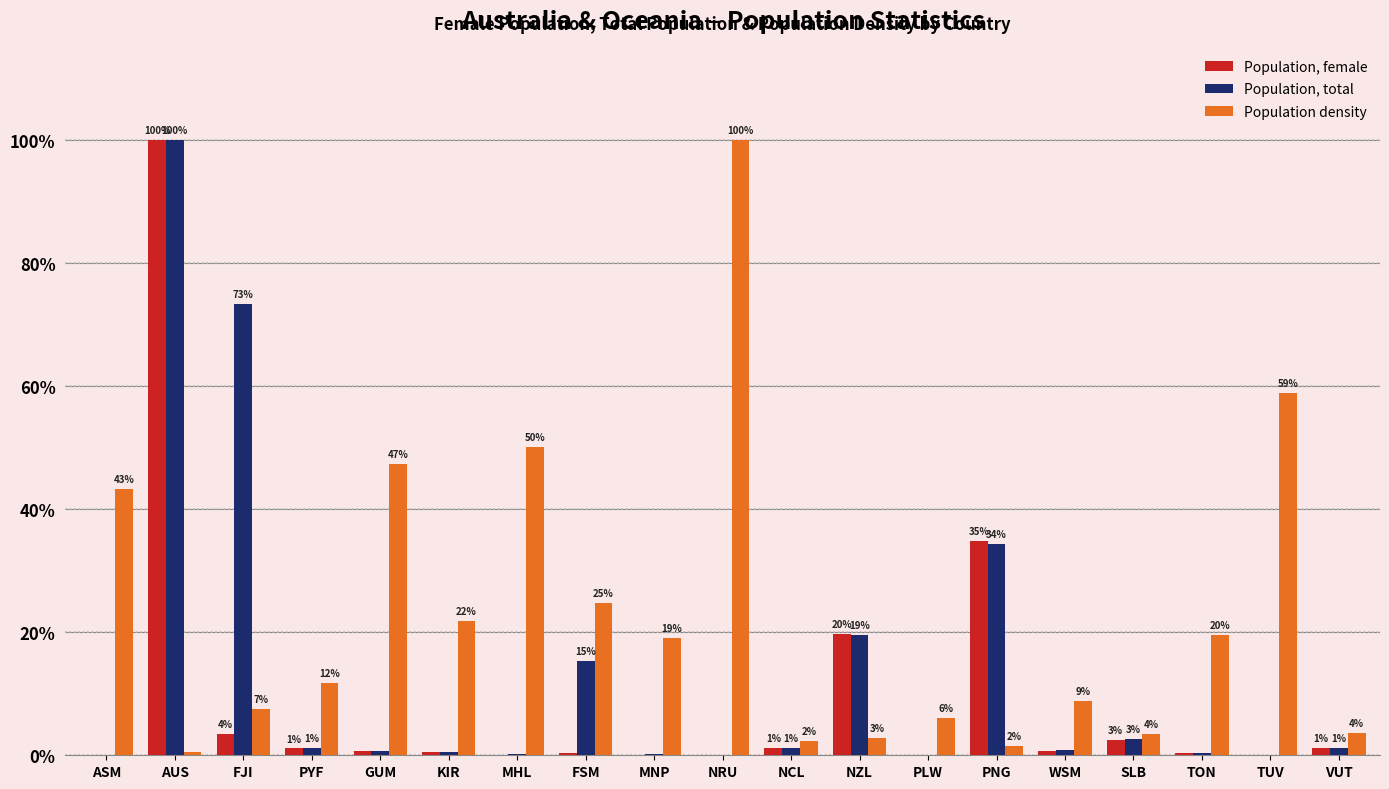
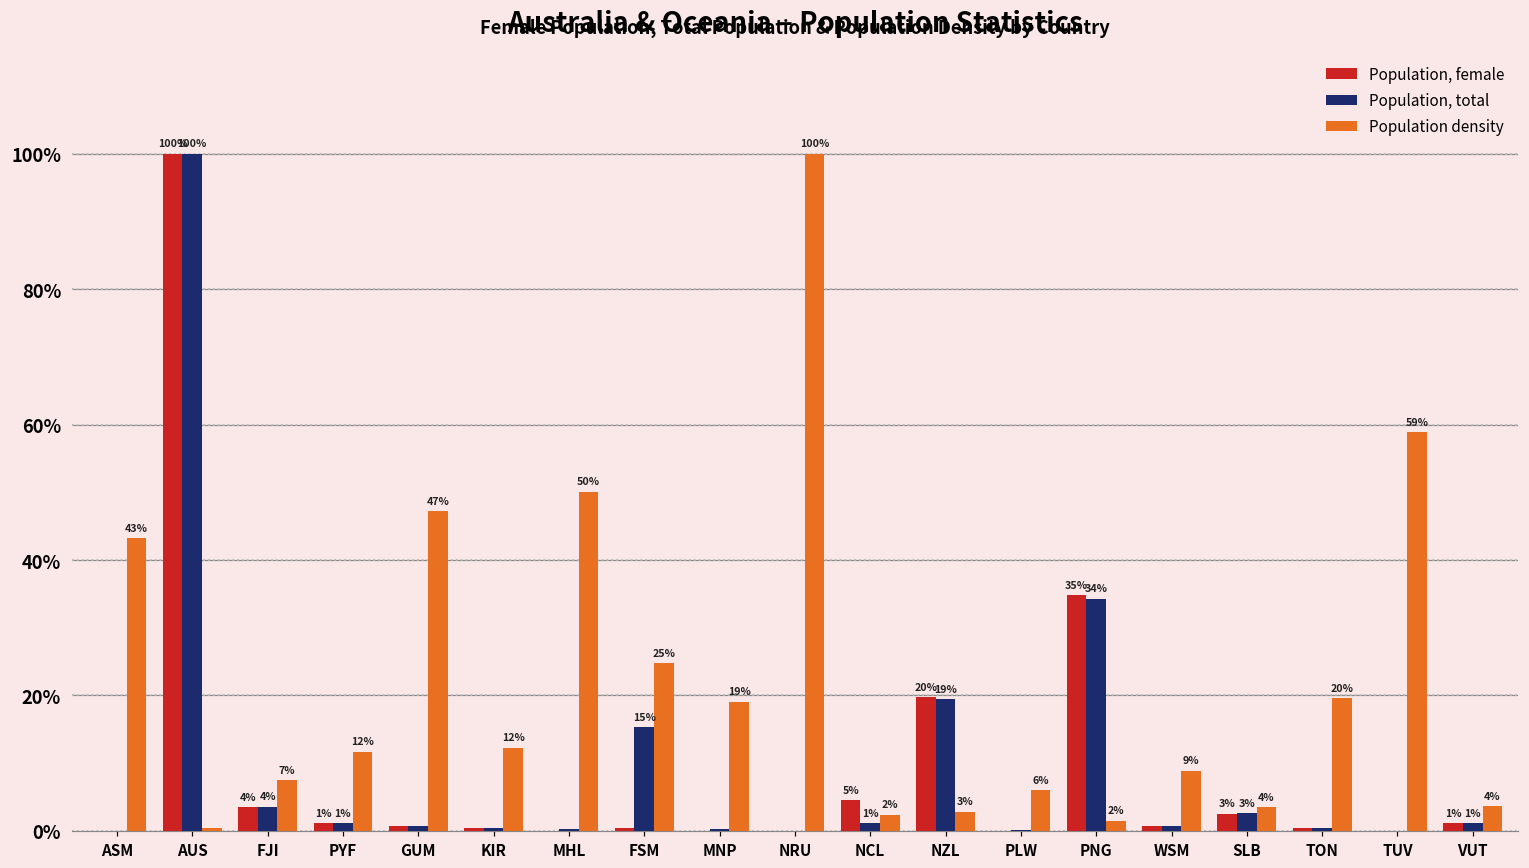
  {
    "Population, female": {
      "FJI": "4%",
      "PYF": "1%",
-     "NCL": "1%",
+     "NCL": "5%",
      "NZL": "20%",
      "PNG": "35%",
      "SLB": "3%",
      "VUT": "1%"
    },
    "Population, total": {
-     "FJI": "73%",
+     "FJI": "4%",
      "PYF": "1%",
      "FSM": "15%",
      "NCL": "1%",
      "NZL": "19%",
      "PNG": "34%",
      "SLB": "3%",
      "VUT": "1%"
    },
    "Population density": {
      "ASM": "43%",
      "FJI": "7%",
      "PYF": "12%",
      "GUM": "47%",
-     "KIR": "22%",
+     "KIR": "12%",
      "MHL": "50%",
      "FSM": "25%",
      "MNP": "19%",
      "NRU": "100%",
      "NCL": "2%",
      "NZL": "3%",
      "PLW": "6%",
      "PNG": "2%",
      "WSM": "9%",
      "SLB": "4%",
      "TON": "20%",
      "TUV": "59%",
      "VUT": "4%"
    }
  }
